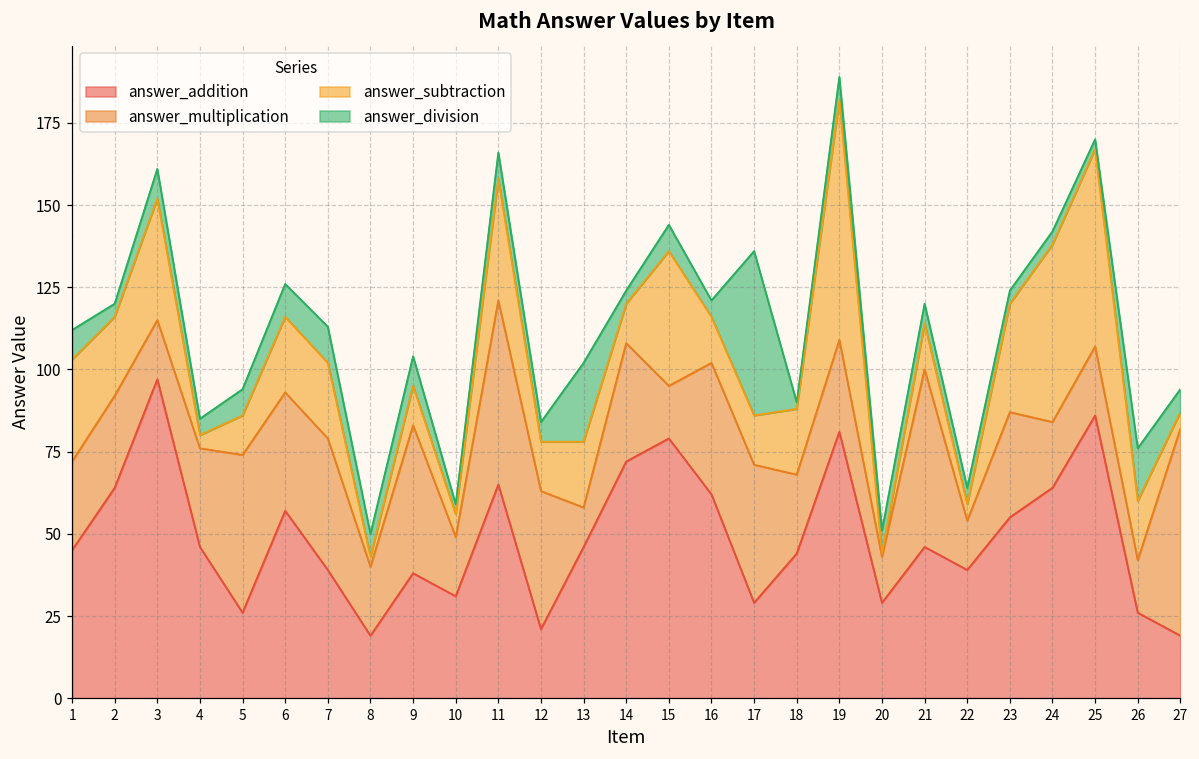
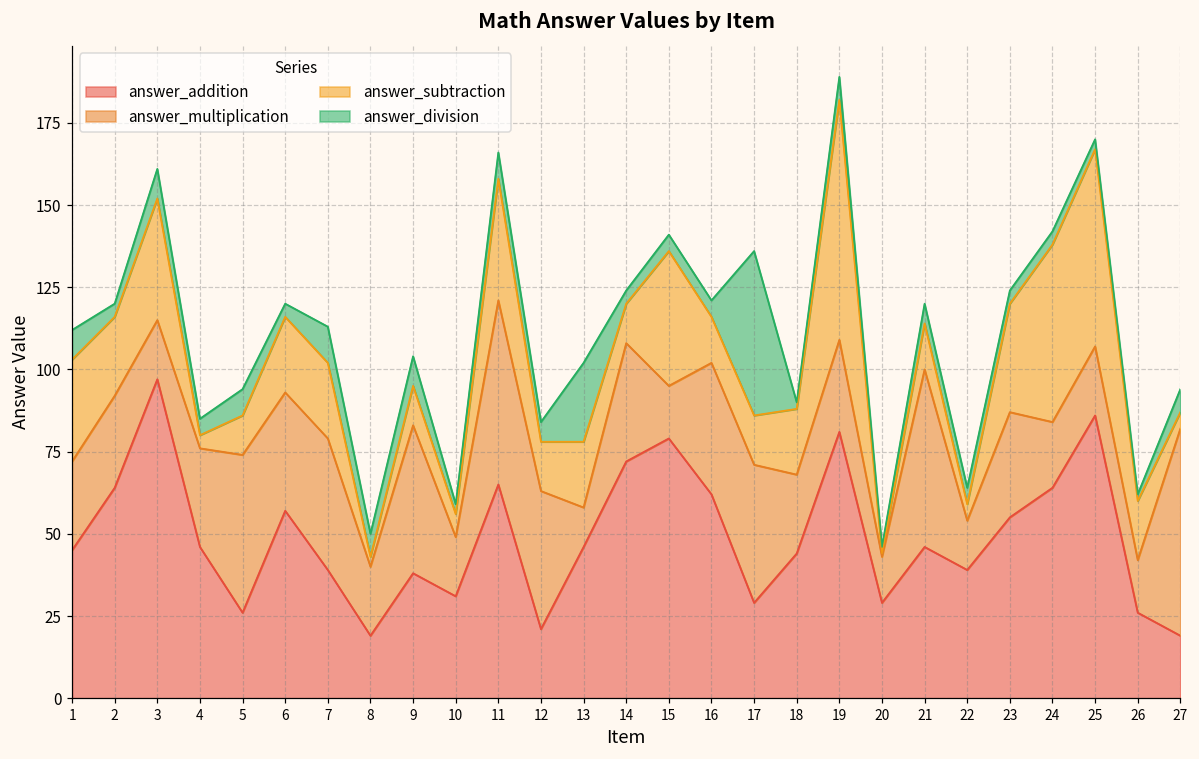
  {
    "answer_division": {
      "1": 9,
      "2": 4,
      "3": 9,
      "4": 5,
      "5": 8,
-     "6": 10,
+     "6": 4,
      "7": 11,
      "8": 7,
      "9": 9,
      "10": 3,
      "11": 8,
      "12": 6,
      "13": 24,
      "14": 4,
-     "15": 8,
+     "15": 5,
      "16": 5,
      "17": 50,
      "18": 2,
      "19": 7,
-     "20": 7,
+     "20": 2,
      "21": 6,
      "22": 5,
      "23": 4,
      "24": 4,
      "25": 3,
-     "26": 16,
+     "26": 2,
      "27": 7
    }
  }
